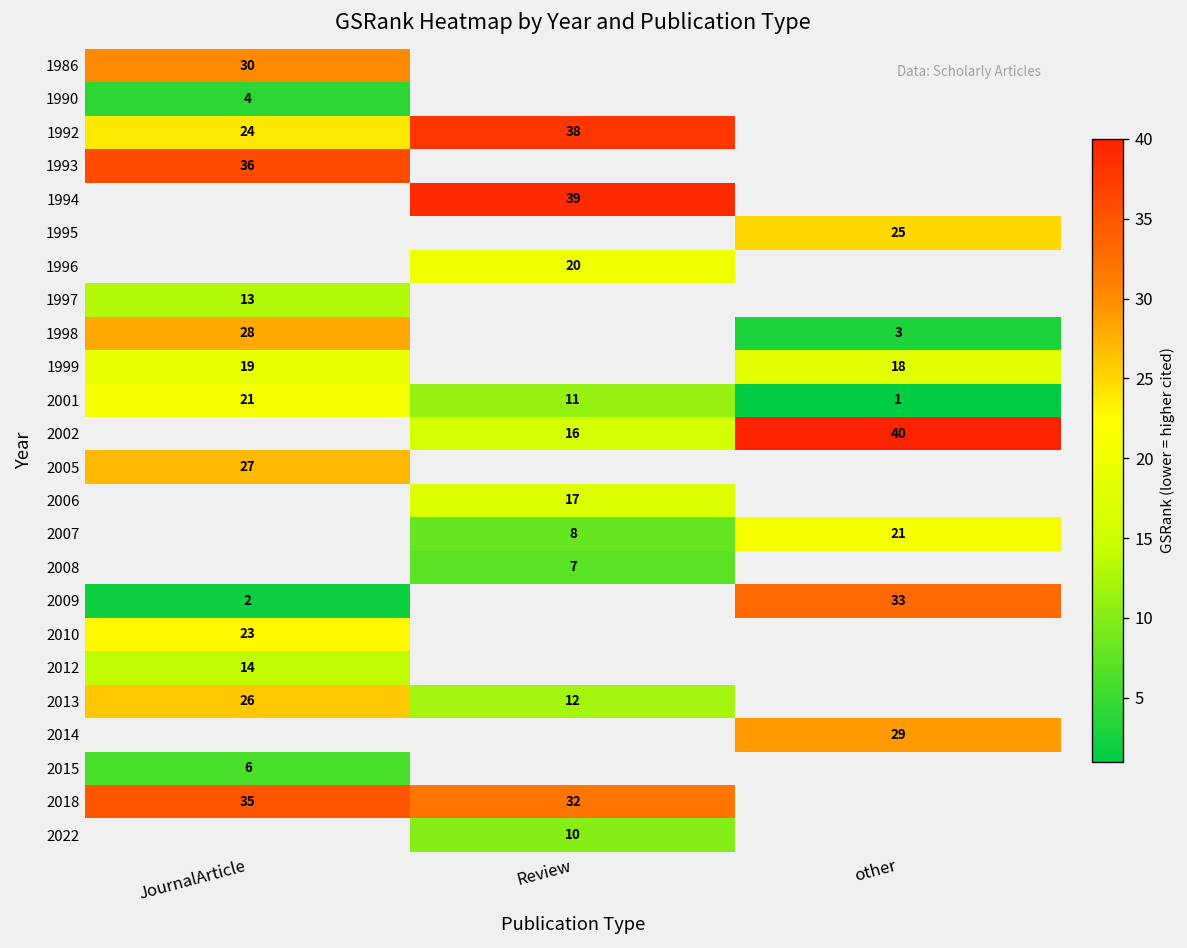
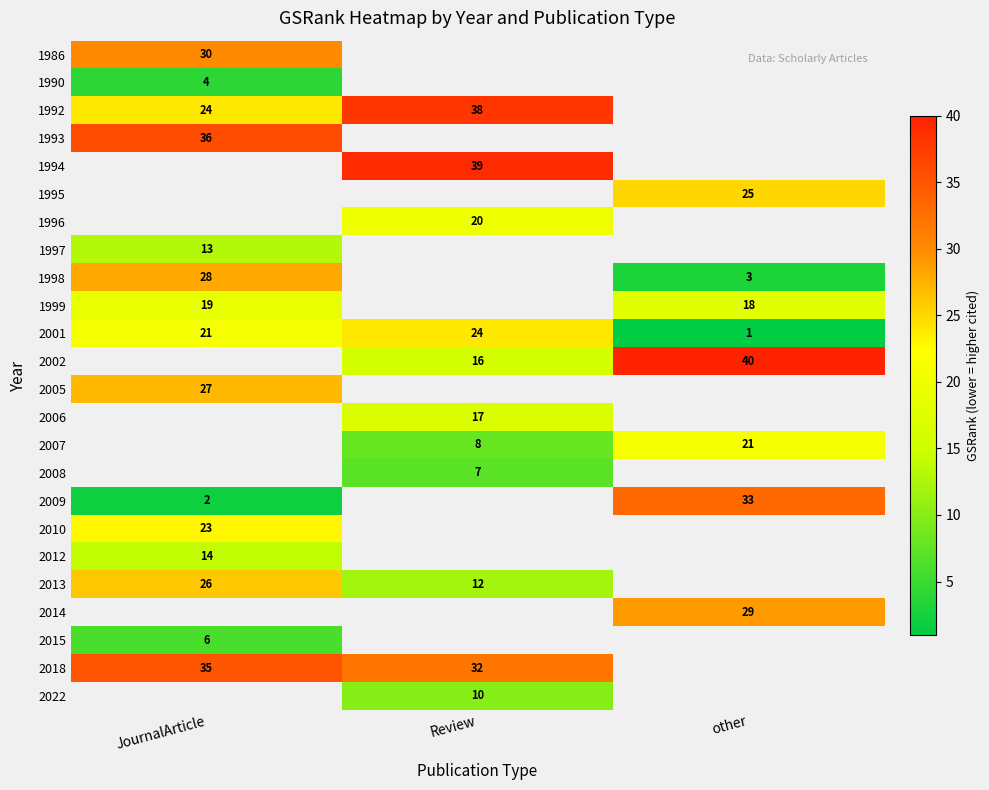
  {
    "1986": {
      "JournalArticle": 30
    },
    "1990": {
      "JournalArticle": 4
    },
    "1992": {
      "JournalArticle": 24,
      "Review": 38
    },
    "1993": {
      "JournalArticle": 36
    },
    "1994": {
      "Review": 39
    },
    "1995": {
      "other": 25
    },
    "1996": {
      "Review": 20
    },
    "1997": {
      "JournalArticle": 13
    },
    "1998": {
      "JournalArticle": 28,
      "other": 3
    },
    "1999": {
      "JournalArticle": 19,
      "other": 18
    },
    "2001": {
      "JournalArticle": 21,
-     "Review": 11,
+     "Review": 24,
      "other": 1
    },
    "2002": {
      "Review": 16,
      "other": 40
    },
    "2005": {
      "JournalArticle": 27
    },
    "2006": {
      "Review": 17
    },
    "2007": {
      "Review": 8,
      "other": 21
    },
    "2008": {
      "Review": 7
    },
    "2009": {
      "JournalArticle": 2,
      "other": 33
    },
    "2010": {
      "JournalArticle": 23
    },
    "2012": {
      "JournalArticle": 14
    },
    "2013": {
      "JournalArticle": 26,
      "Review": 12
    },
    "2014": {
      "other": 29
    },
    "2015": {
      "JournalArticle": 6
    },
    "2018": {
      "JournalArticle": 35,
      "Review": 32
    },
    "2022": {
      "Review": 10
    }
  }
